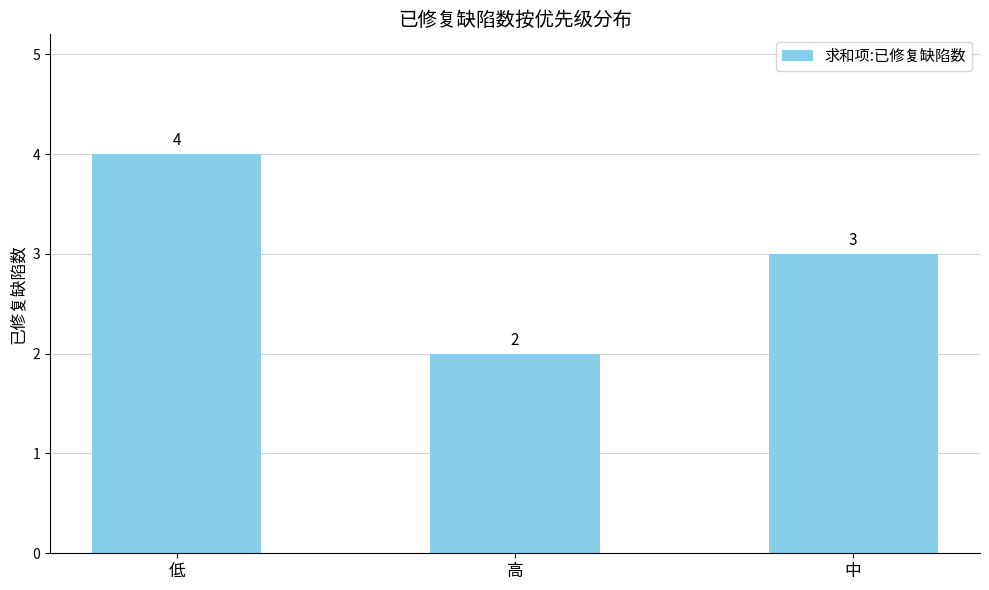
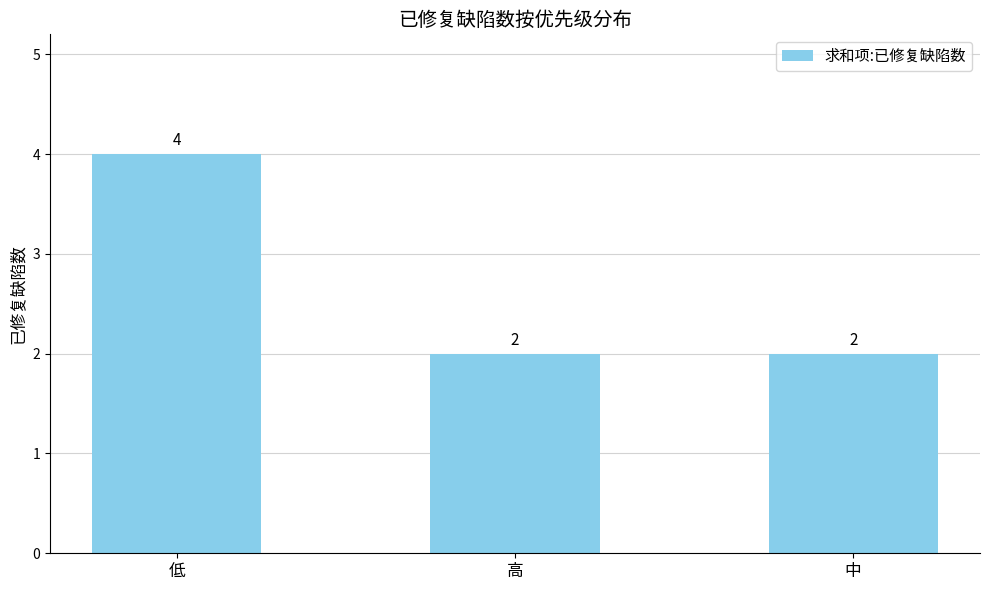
  {
    "低": 4,
    "高": 2,
-   "中": 3
+   "中": 2
  }
